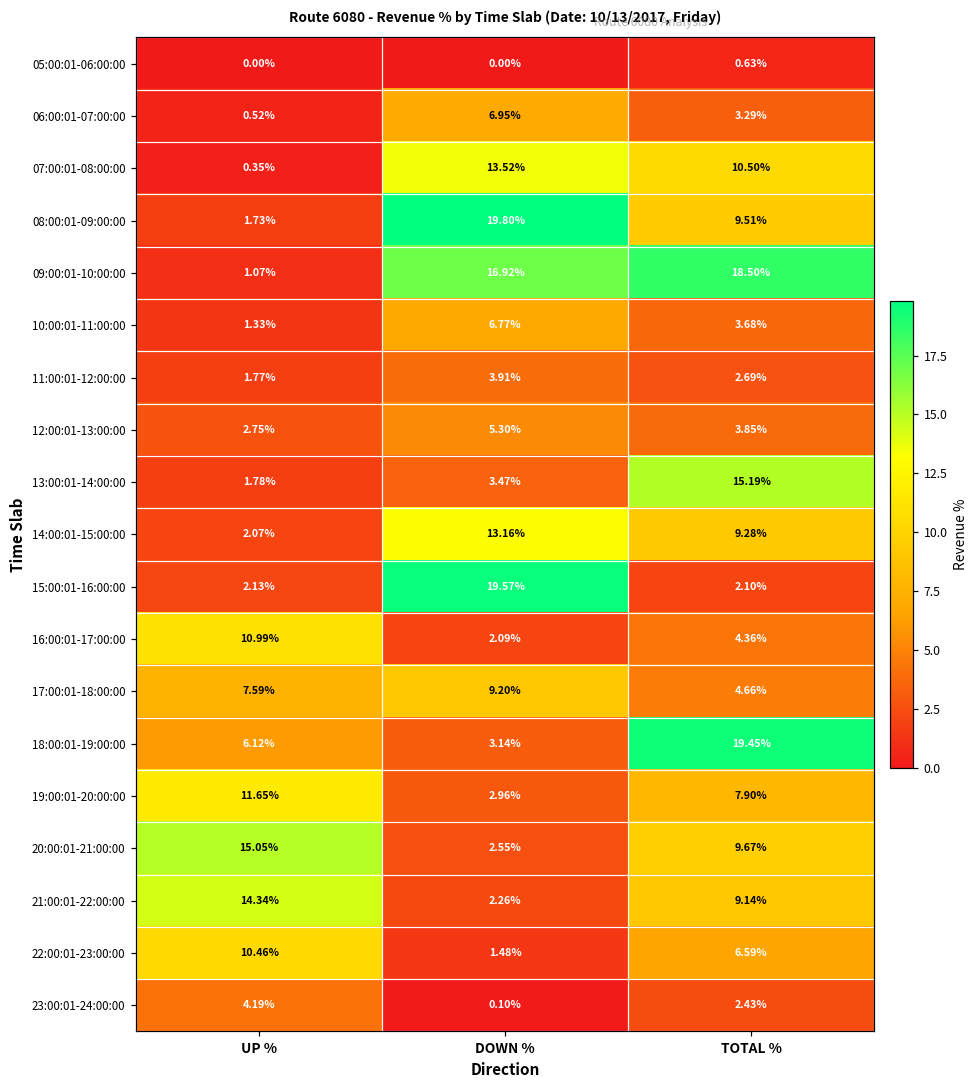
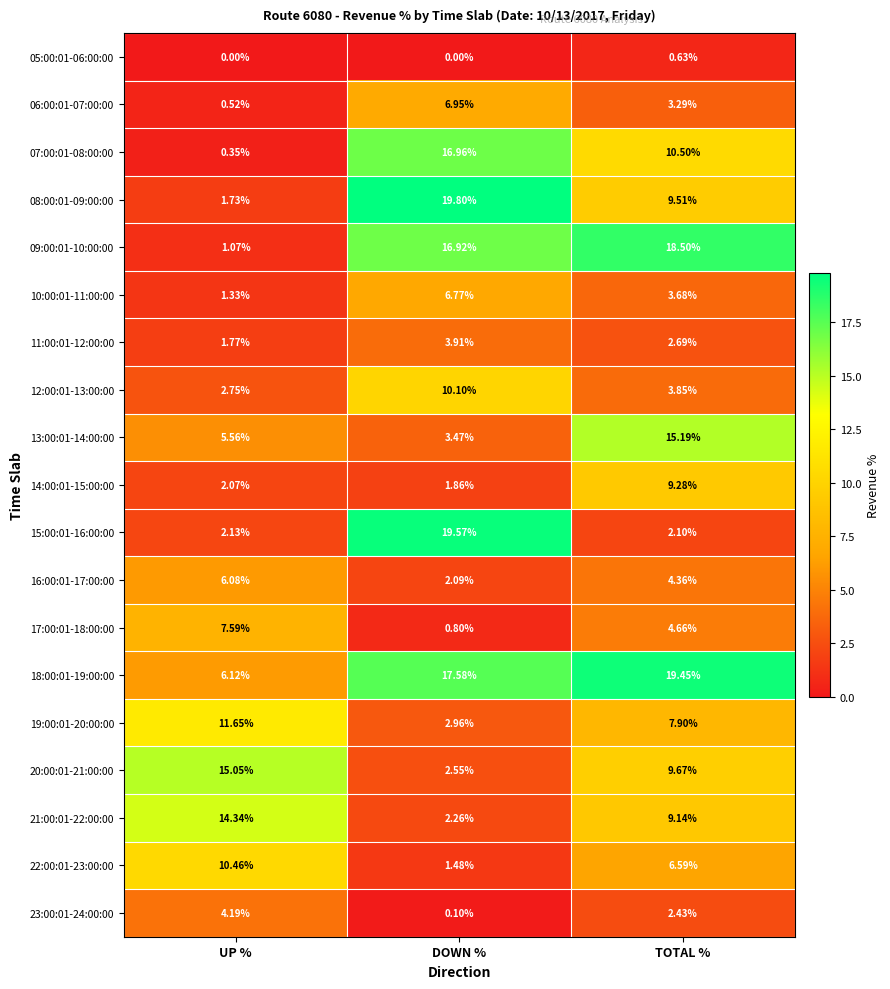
  {
    "05:00:01-06:00:00": {
      "UP %": "0.00%",
      "DOWN %": "0.00%",
      "TOTAL %": "0.63%"
    },
    "06:00:01-07:00:00": {
      "UP %": "0.52%",
      "DOWN %": "6.95%",
      "TOTAL %": "3.29%"
    },
    "07:00:01-08:00:00": {
      "UP %": "0.35%",
-     "DOWN %": "13.52%",
+     "DOWN %": "16.96%",
      "TOTAL %": "10.50%"
    },
    "08:00:01-09:00:00": {
      "UP %": "1.73%",
      "DOWN %": "19.80%",
      "TOTAL %": "9.51%"
    },
    "09:00:01-10:00:00": {
      "UP %": "1.07%",
      "DOWN %": "16.92%",
      "TOTAL %": "18.50%"
    },
    "10:00:01-11:00:00": {
      "UP %": "1.33%",
      "DOWN %": "6.77%",
      "TOTAL %": "3.68%"
    },
    "11:00:01-12:00:00": {
      "UP %": "1.77%",
      "DOWN %": "3.91%",
      "TOTAL %": "2.69%"
    },
    "12:00:01-13:00:00": {
      "UP %": "2.75%",
-     "DOWN %": "5.30%",
+     "DOWN %": "10.10%",
      "TOTAL %": "3.85%"
    },
    "13:00:01-14:00:00": {
-     "UP %": "1.78%",
+     "UP %": "5.56%",
      "DOWN %": "3.47%",
      "TOTAL %": "15.19%"
    },
    "14:00:01-15:00:00": {
      "UP %": "2.07%",
-     "DOWN %": "13.16%",
+     "DOWN %": "1.86%",
      "TOTAL %": "9.28%"
    },
    "15:00:01-16:00:00": {
      "UP %": "2.13%",
      "DOWN %": "19.57%",
      "TOTAL %": "2.10%"
    },
    "16:00:01-17:00:00": {
-     "UP %": "10.99%",
+     "UP %": "6.08%",
      "DOWN %": "2.09%",
      "TOTAL %": "4.36%"
    },
    "17:00:01-18:00:00": {
      "UP %": "7.59%",
-     "DOWN %": "9.20%",
+     "DOWN %": "0.80%",
      "TOTAL %": "4.66%"
    },
    "18:00:01-19:00:00": {
      "UP %": "6.12%",
-     "DOWN %": "3.14%",
+     "DOWN %": "17.58%",
      "TOTAL %": "19.45%"
    },
    "19:00:01-20:00:00": {
      "UP %": "11.65%",
      "DOWN %": "2.96%",
      "TOTAL %": "7.90%"
    },
    "20:00:01-21:00:00": {
      "UP %": "15.05%",
      "DOWN %": "2.55%",
      "TOTAL %": "9.67%"
    },
    "21:00:01-22:00:00": {
      "UP %": "14.34%",
      "DOWN %": "2.26%",
      "TOTAL %": "9.14%"
    },
    "22:00:01-23:00:00": {
      "UP %": "10.46%",
      "DOWN %": "1.48%",
      "TOTAL %": "6.59%"
    },
    "23:00:01-24:00:00": {
      "UP %": "4.19%",
      "DOWN %": "0.10%",
      "TOTAL %": "2.43%"
    }
  }
